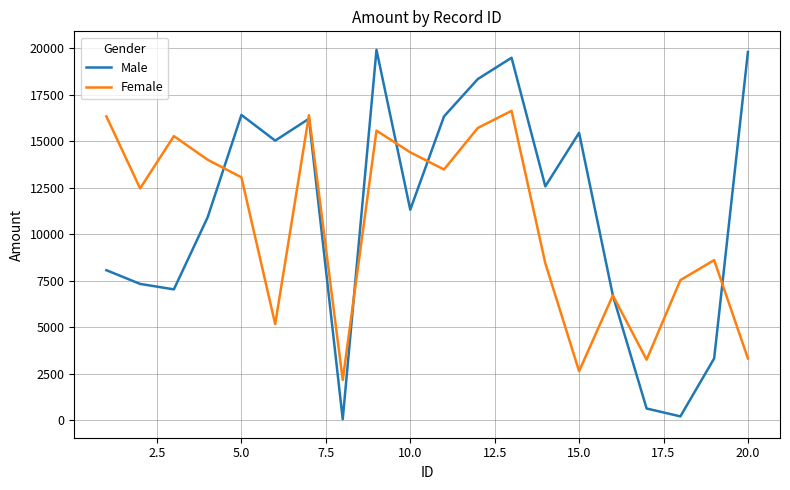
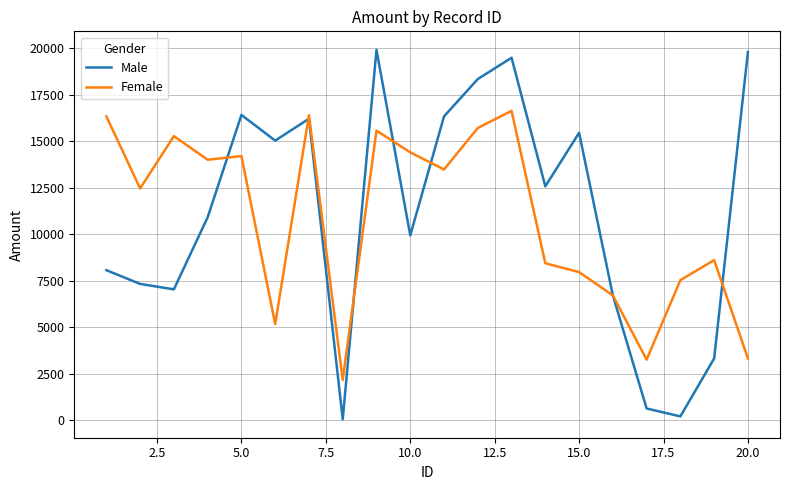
  {
    "Male": {
      "5.0": 16400,
-     "10.0": 11300,
+     "10.0": 9900,
      "15.0": 15400,
      "20.0": 19800
    },
    "Female": {
-     "5.0": 13100,
+     "5.0": 14200,
      "10.0": 14400,
-     "15.0": 2600,
+     "15.0": 8000,
      "20.0": 3300
    }
  }
